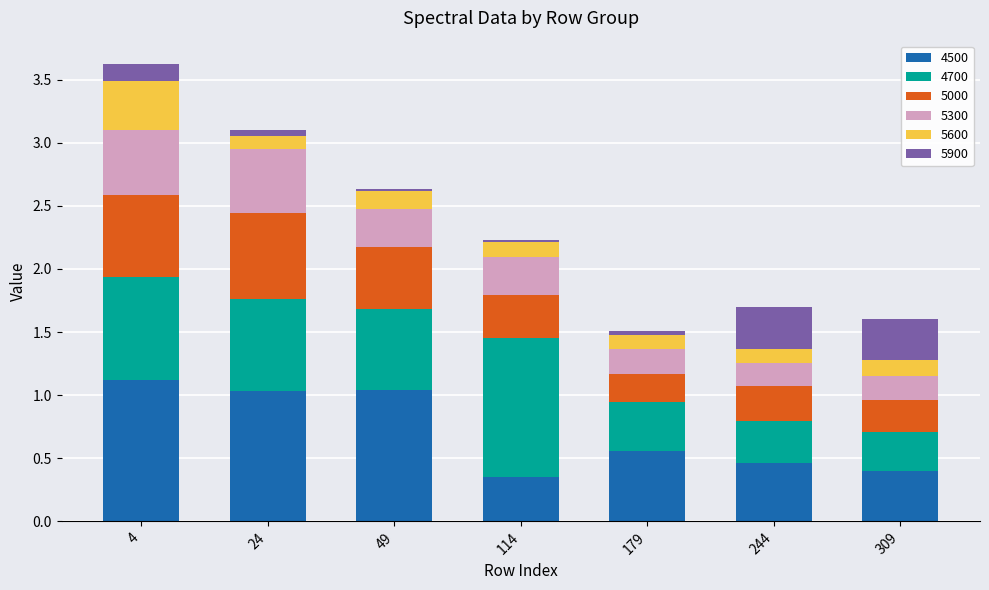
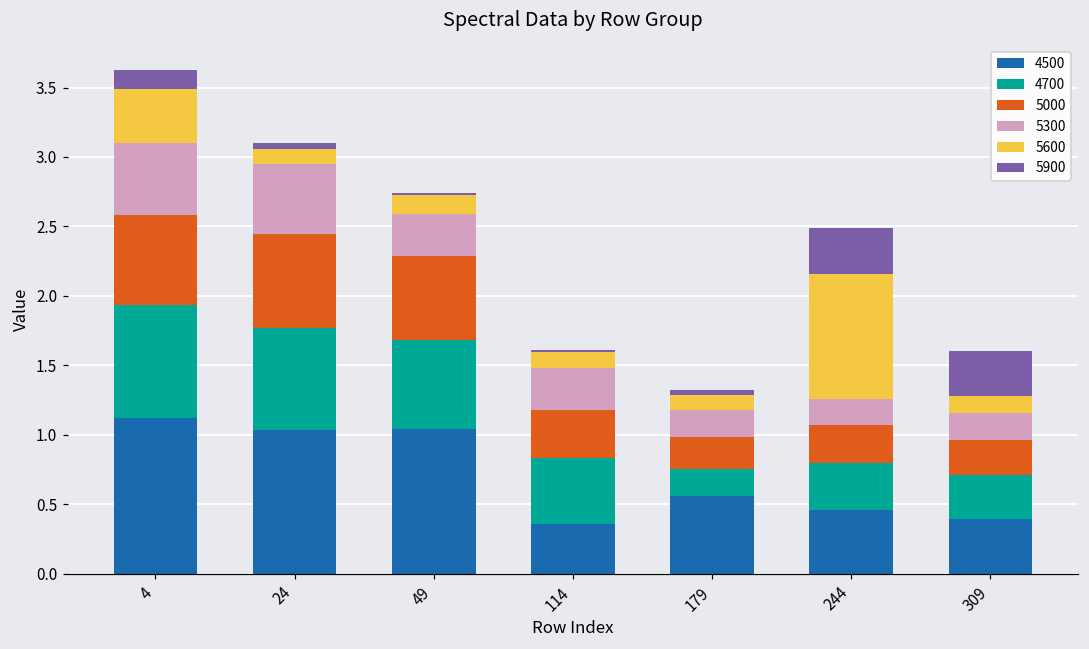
  {
    "4500": {
      "4": 1.12,
      "24": 1.03,
      "49": 1.04,
      "114": 0.35,
      "179": 0.56,
      "244": 0.46,
      "309": 0.40
    },
    "4700": {
      "4": 0.81,
      "24": 0.73,
      "49": 0.65,
-     "114": 1.10,
-     "179": 0.39,
+     "114": 0.48,
+     "179": 0.20,
      "244": 0.34,
      "309": 0.31
    },
    "5000": {
      "4": 0.65,
      "24": 0.68,
-     "49": 0.49,
+     "49": 0.60,
      "114": 0.35,
      "179": 0.22,
      "244": 0.27,
      "309": 0.26
    },
    "5300": {
      "4": 0.52,
      "24": 0.50,
      "49": 0.30,
      "114": 0.30,
      "179": 0.20,
      "244": 0.19,
      "309": 0.19
    },
    "5600": {
      "4": 0.39,
      "24": 0.11,
      "49": 0.14,
      "114": 0.11,
      "179": 0.11,
-     "244": 0.11,
+     "244": 0.90,
      "309": 0.12
    },
    "5900": {
      "4": 0.14,
      "24": 0.04,
      "179": 0.03,
      "244": 0.33,
      "309": 0.33
    }
  }
